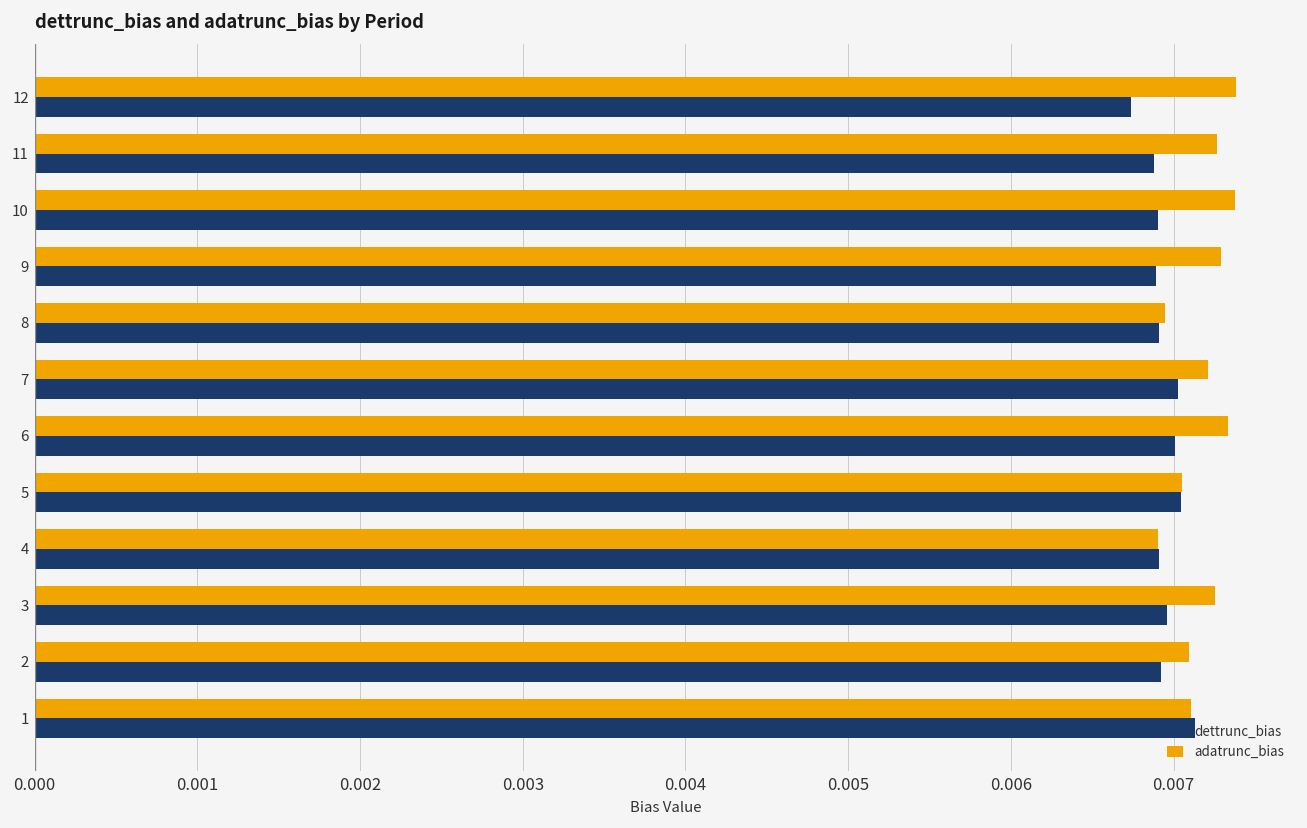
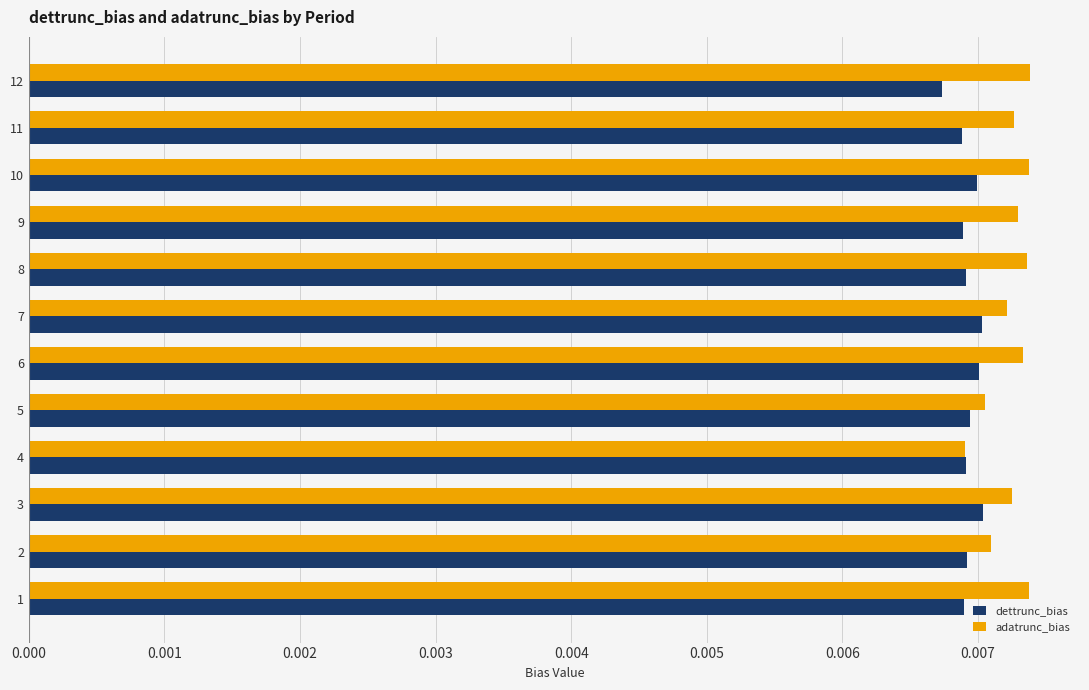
  {
    "dettrunc_bias": {
      "12": 0.00674,
      "11": 0.00688,
-     "10": 0.00690,
+     "10": 0.00699,
      "9": 0.00689,
      "8": 0.00691,
      "7": 0.00703,
      "6": 0.00701,
-     "5": 0.00705,
+     "5": 0.00694,
      "4": 0.00691,
-     "3": 0.00696,
+     "3": 0.00704,
      "2": 0.00692,
-     "1": 0.00713
+     "1": 0.00690
    },
    "adatrunc_bias": {
      "12": 0.00738,
      "11": 0.00727,
      "10": 0.00738,
      "9": 0.00729,
-     "8": 0.00695,
+     "8": 0.00736,
      "7": 0.00721,
      "6": 0.00733,
      "5": 0.00705,
      "4": 0.00690,
      "3": 0.00725,
      "2": 0.00710,
-     "1": 0.00711
+     "1": 0.00737
    }
  }
